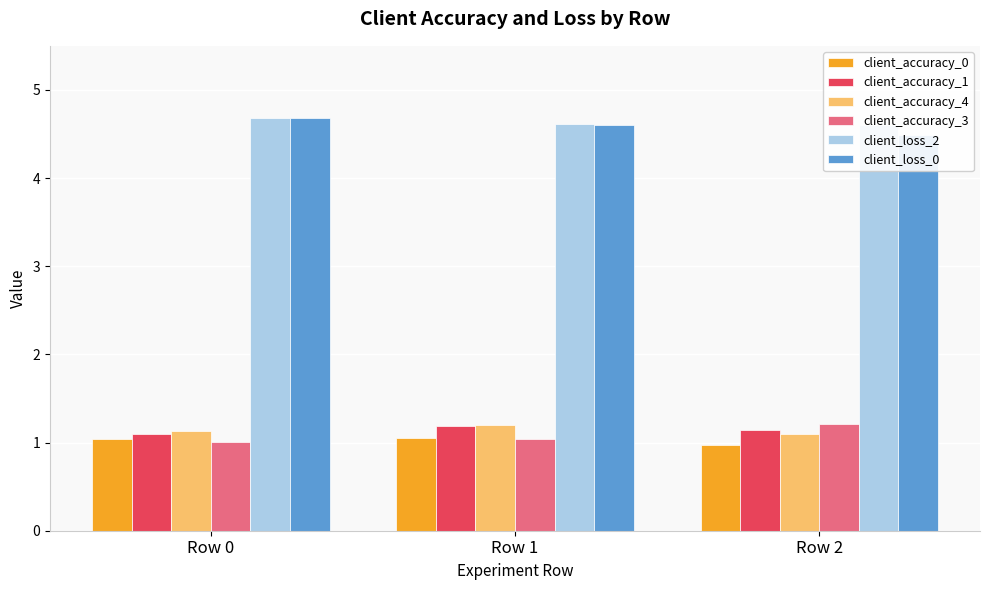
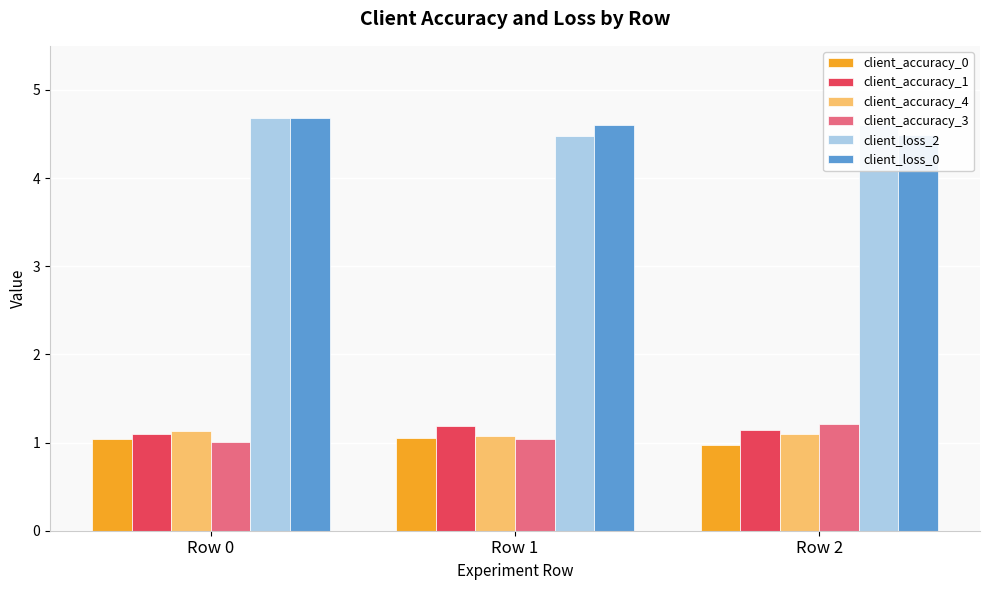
  {
    "client_accuracy_0": {
      "Row 0": 1.0,
      "Row 1": 1.0,
      "Row 2": 1.0
    },
    "client_accuracy_4": {
      "Row 0": 1.1,
-     "Row 1": 1.2,
+     "Row 1": 1.1,
      "Row 2": 1.1
    },
    "client_loss_2": {
      "Row 0": 4.7,
-     "Row 1": 4.6
+     "Row 1": 4.5
    },
    "client_loss_0": {
      "Row 0": 4.7,
      "Row 1": 4.6
    }
  }
